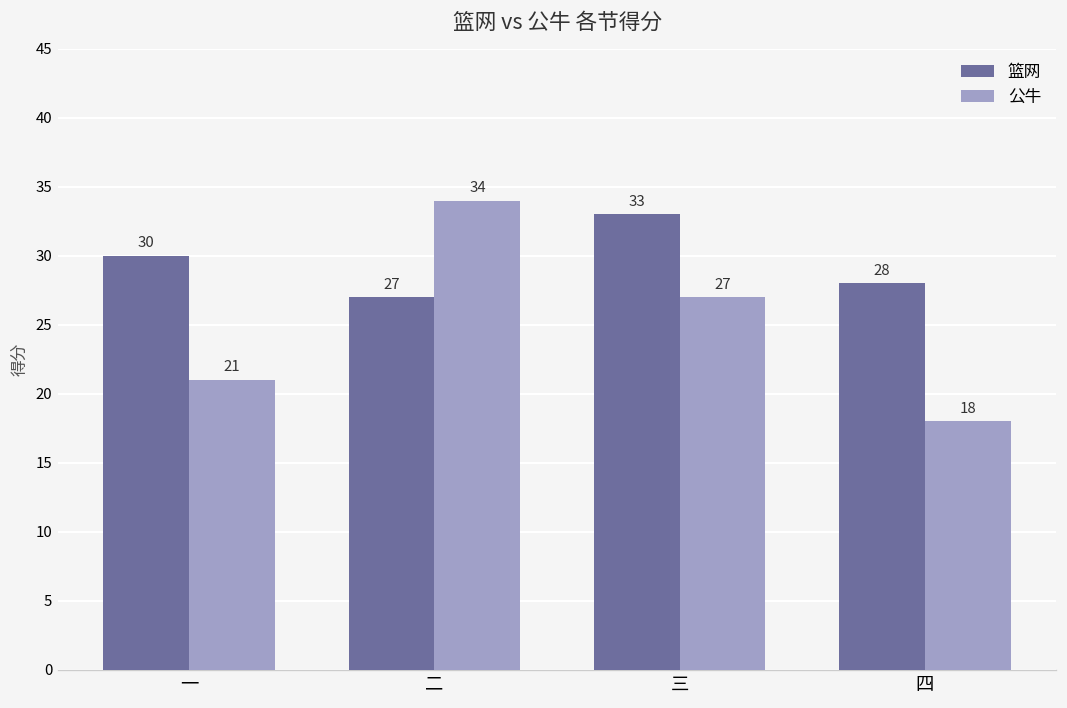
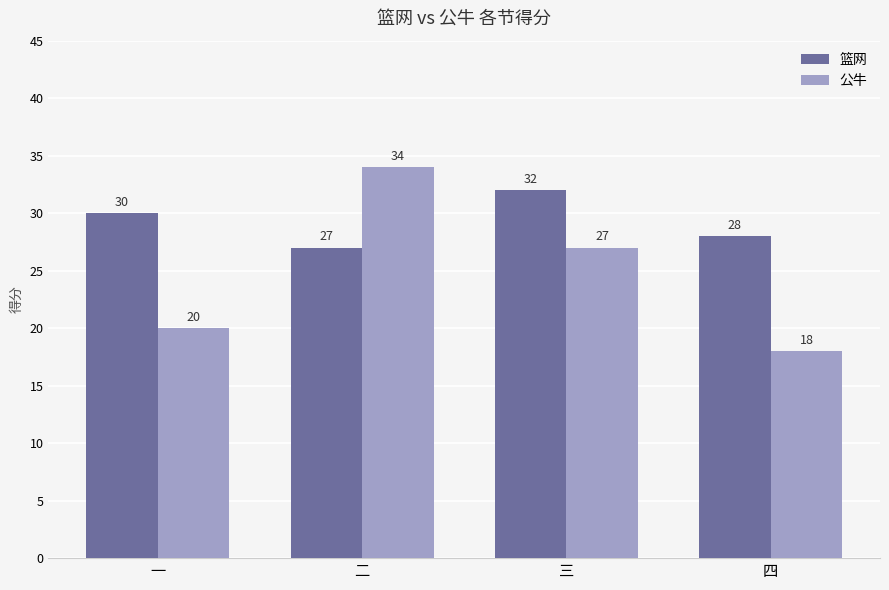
  {
    "篮网": {
      "一": 30,
      "二": 27,
-     "三": 33,
+     "三": 32,
      "四": 28
    },
    "公牛": {
-     "一": 21,
+     "一": 20,
      "二": 34,
      "三": 27,
      "四": 18
    }
  }
